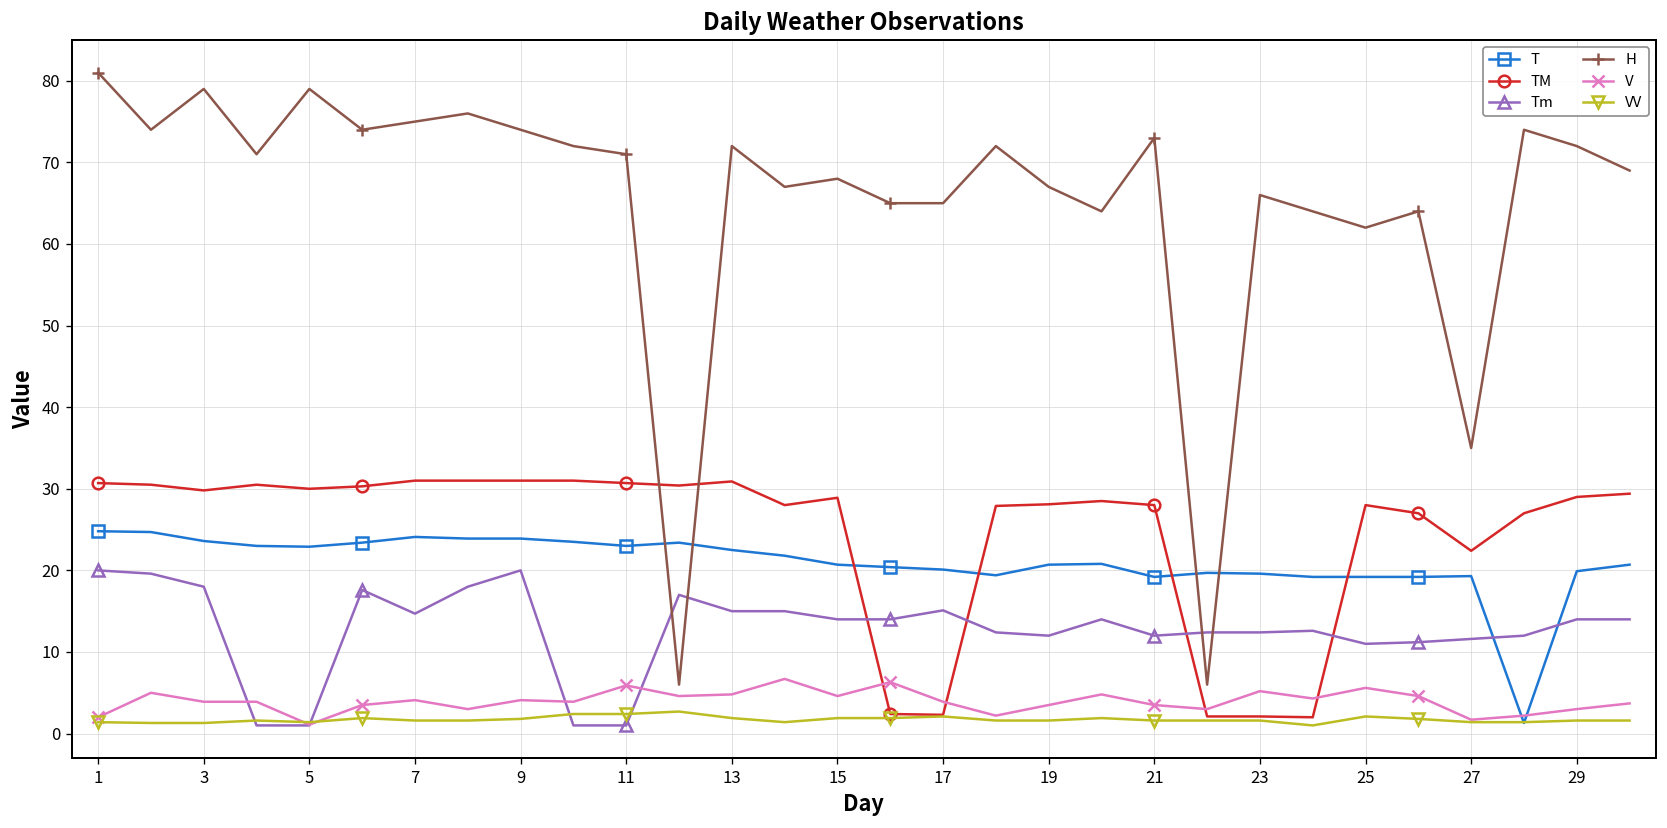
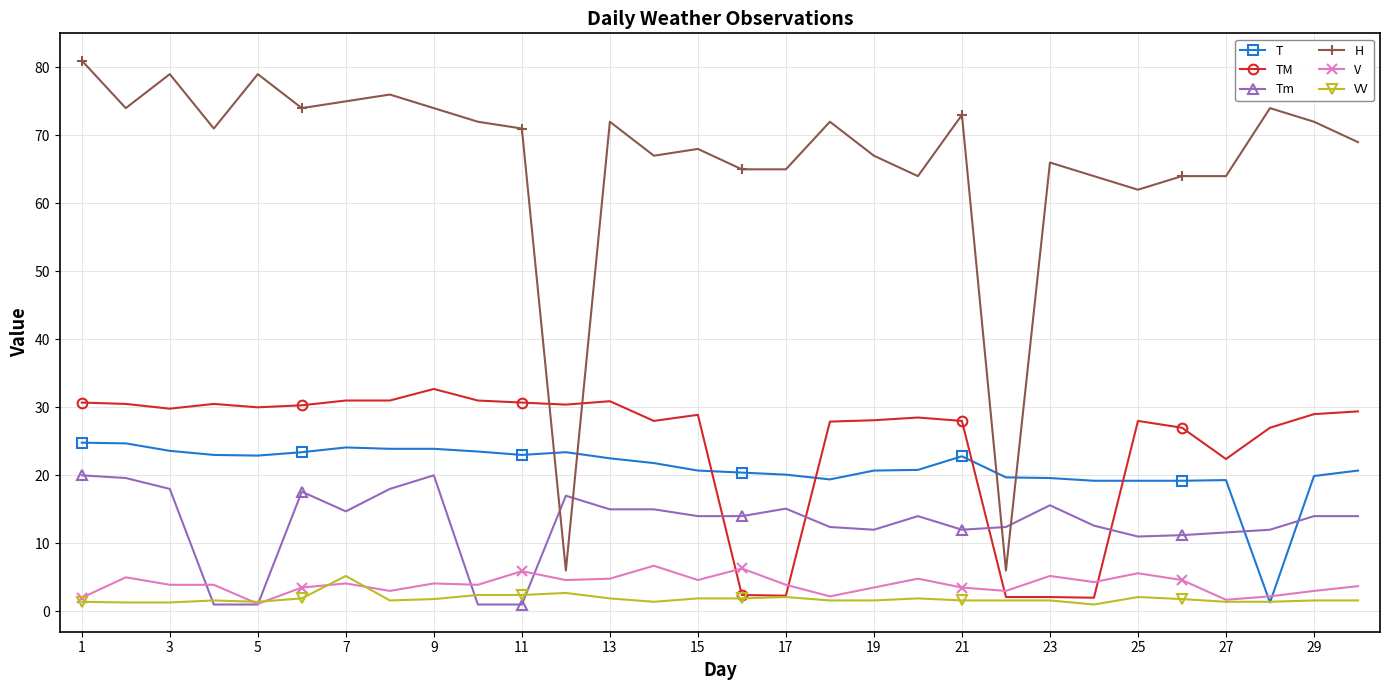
  {
    "T": {
      "1": 25,
      "3": 24,
      "5": 23,
      "7": 24,
      "9": 24,
      "11": 23,
      "13": 23,
      "15": 21,
      "17": 20,
      "19": 21,
-     "21": 19,
+     "21": 23,
      "23": 20,
      "25": 19,
      "27": 19,
      "29": 20
    },
    "TM": {
      "1": 31,
      "3": 30,
      "5": 30,
      "7": 31,
-     "9": 31,
+     "9": 33,
      "11": 31,
      "13": 31,
      "15": 29,
      "19": 28,
      "21": 28,
      "23": 2,
      "25": 28,
      "27": 22,
      "29": 29
    },
    "Tm": {
      "1": 20,
      "3": 18,
      "7": 15,
      "9": 20,
      "11": 1,
      "13": 15,
      "15": 14,
      "17": 15,
      "19": 12,
      "21": 12,
-     "23": 12,
+     "23": 16,
      "25": 11,
      "27": 12,
      "29": 14
    },
    "H": {
      "1": 81,
      "3": 79,
      "5": 79,
      "7": 75,
      "9": 74,
      "11": 71,
      "13": 72,
      "15": 68,
      "17": 65,
      "19": 67,
      "21": 73,
      "23": 66,
      "25": 62,
-     "27": 35,
+     "27": 64,
      "29": 72
    },
    "V": {
      "1": 2,
      "3": 4,
      "7": 4,
      "9": 4,
      "11": 6,
      "13": 5,
      "15": 5,
      "17": 4,
      "19": 4,
      "21": 4,
      "23": 5,
      "25": 6,
      "29": 3
    },
    "VV": {
      "1": 1,
      "3": 1,
-     "7": 2,
+     "7": 5,
      "9": 2,
      "11": 2,
      "13": 2,
      "15": 2,
      "19": 2,
      "21": 2,
      "23": 2,
      "25": 2,
      "29": 2
    }
  }
